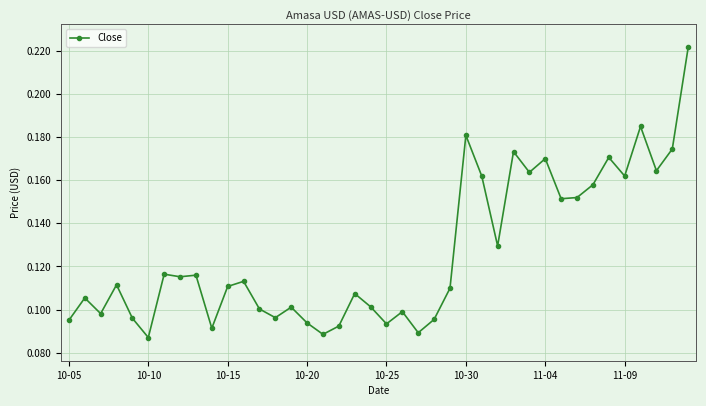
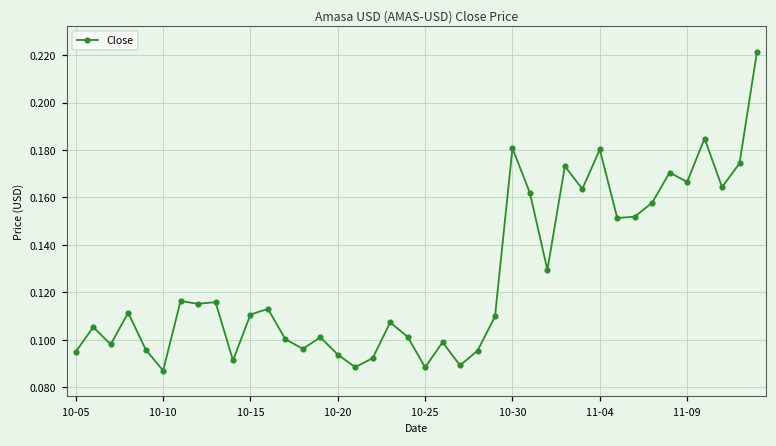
  {
    "10-05": 0.095,
    "10-10": 0.087,
    "10-15": 0.111,
    "10-20": 0.094,
-   "10-25": 0.093,
+   "10-25": 0.088,
    "10-30": 0.181,
-   "11-04": 0.170,
-   "11-09": 0.162
+   "11-04": 0.180,
+   "11-09": 0.167
  }
